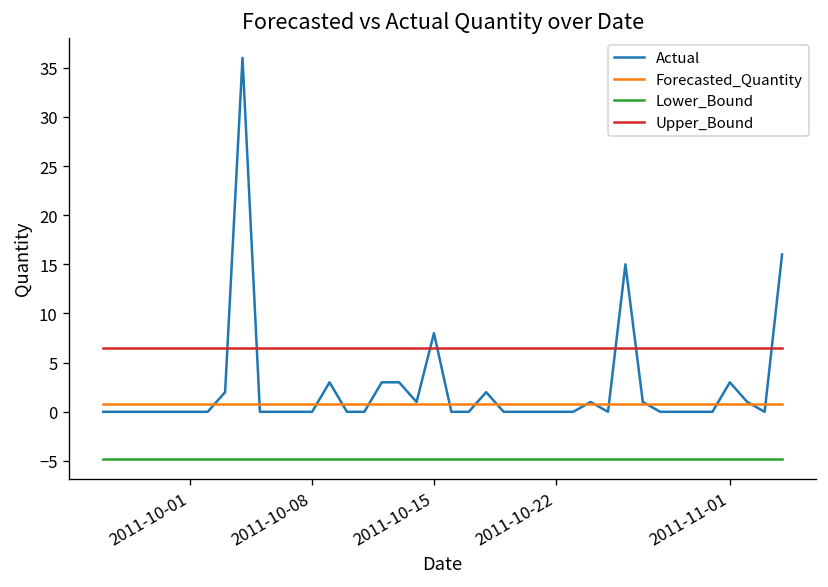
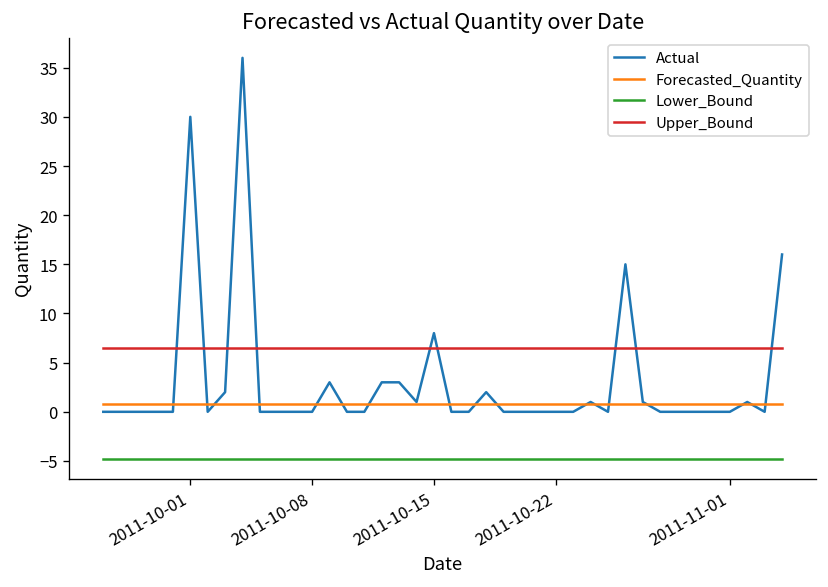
  {
    "Actual": {
-     "2011-10-01": 0,
+     "2011-10-01": 30,
      "2011-10-08": 0,
      "2011-10-15": 8,
      "2011-10-22": 0,
-     "2011-11-01": 3
+     "2011-11-01": 0
    },
    "Forecasted_Quantity": {
      "2011-10-01": 1,
      "2011-10-08": 1,
      "2011-10-15": 1,
      "2011-10-22": 1,
      "2011-11-01": 1
    },
    "Lower_Bound": {
      "2011-10-01": -5,
      "2011-10-08": -5,
      "2011-10-15": -5,
      "2011-10-22": -5,
      "2011-11-01": -5
    },
    "Upper_Bound": {
      "2011-10-01": 6,
      "2011-10-08": 6,
      "2011-10-15": 6,
      "2011-10-22": 6,
      "2011-11-01": 6
    }
  }
